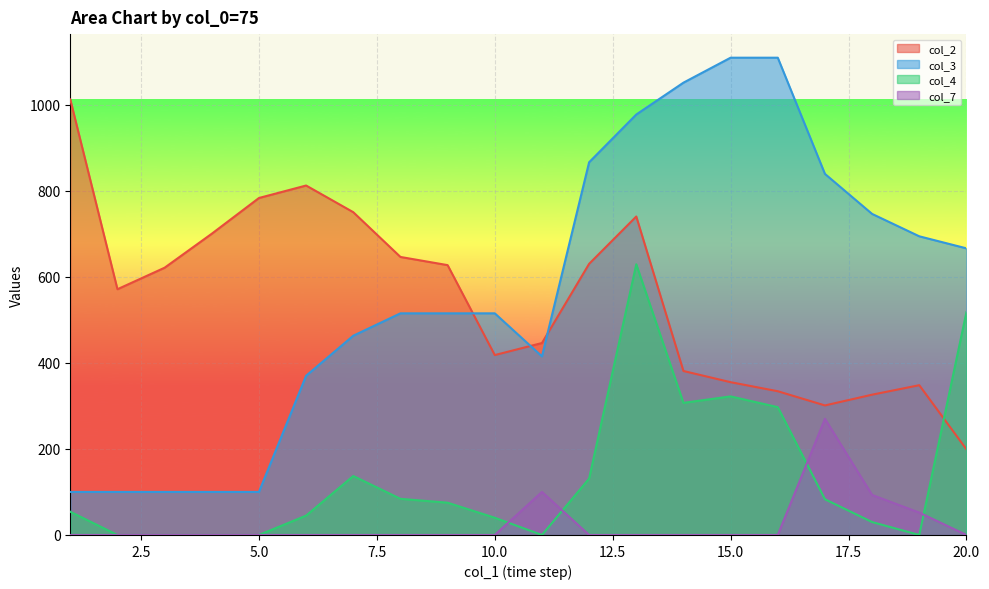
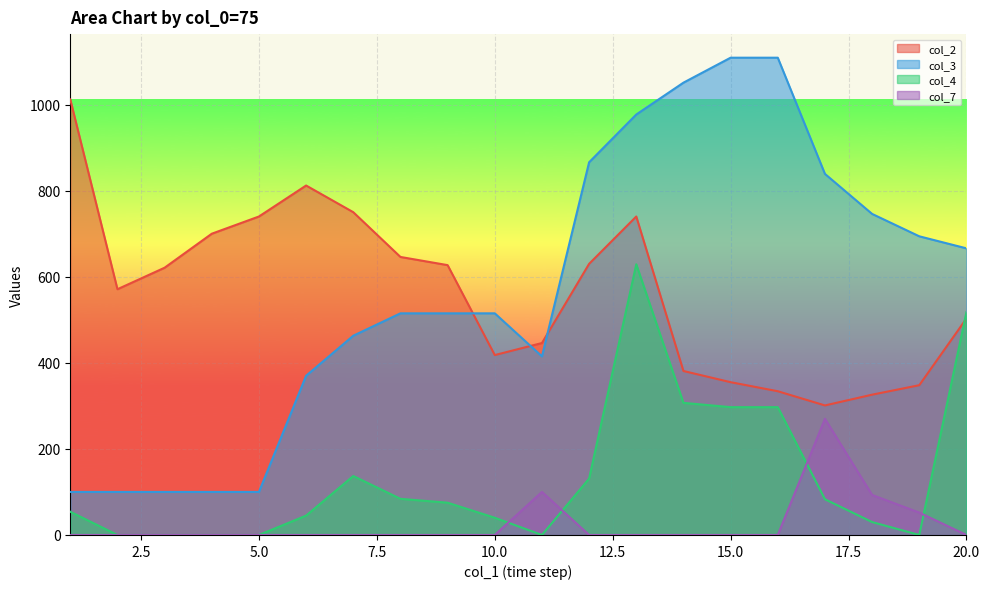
  {
    "col_2": {
-     "5.0": 780,
+     "5.0": 740,
      "10.0": 420,
      "15.0": 360,
-     "20.0": 200
+     "20.0": 500
    },
    "col_3": {
      "5.0": 100,
      "10.0": 520,
      "15.0": 1110,
      "20.0": 670
    },
    "col_4": {
      "10.0": 40,
-     "15.0": 320,
+     "15.0": 300,
      "20.0": 520
    },
    "col_7": {
      "10.0": 0,
      "15.0": 0,
      "20.0": 0
    }
  }
